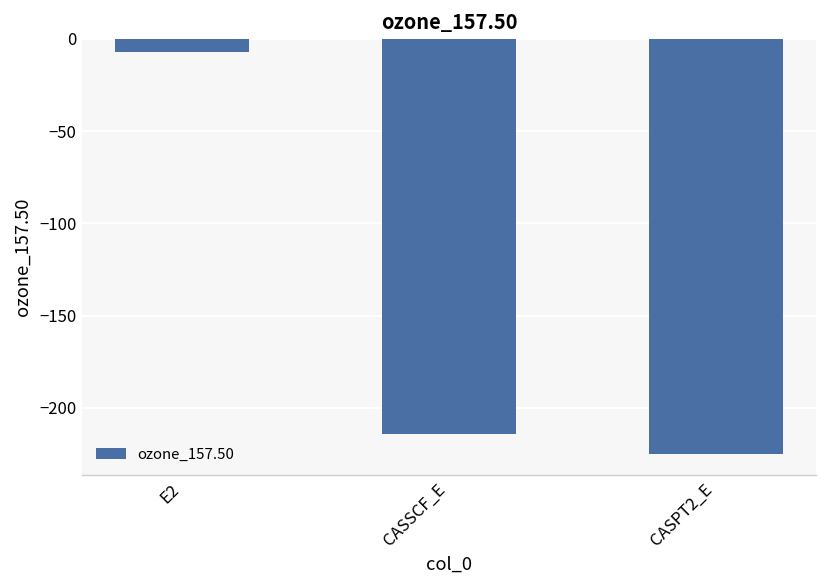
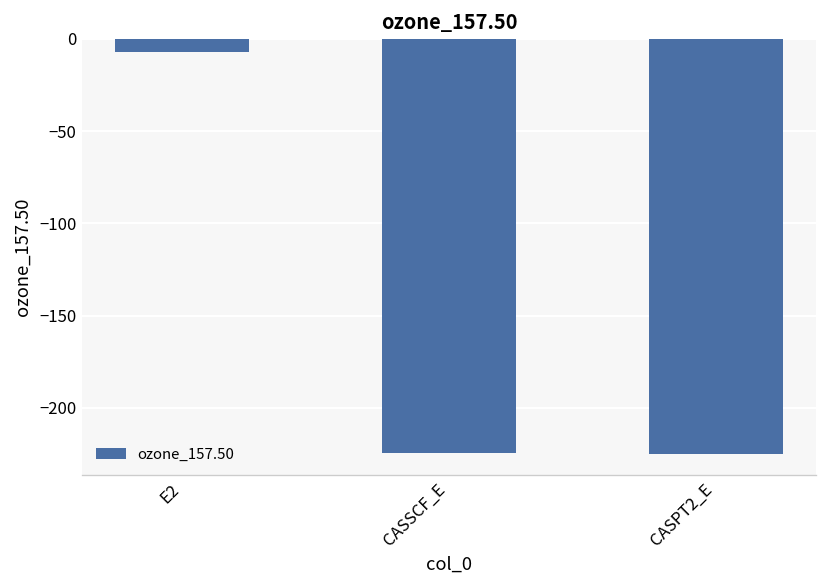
  {
    "E2": -7,
-   "CASSCF_E": -214,
+   "CASSCF_E": -225,
    "CASPT2_E": -225
  }
